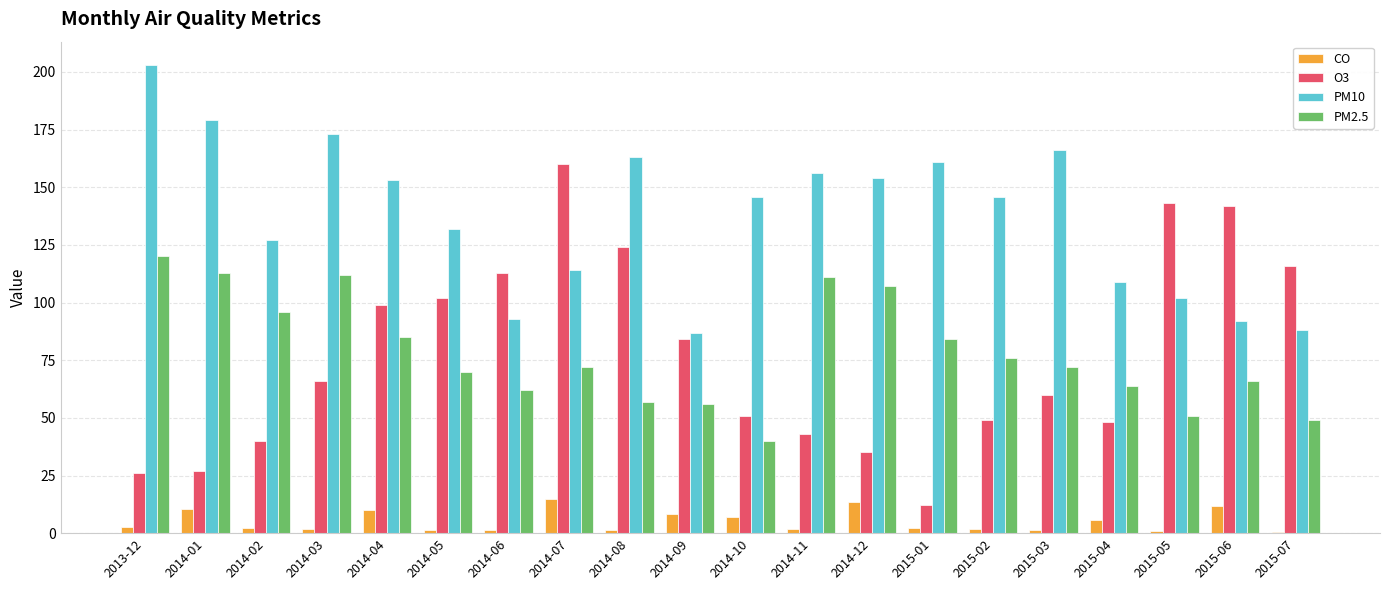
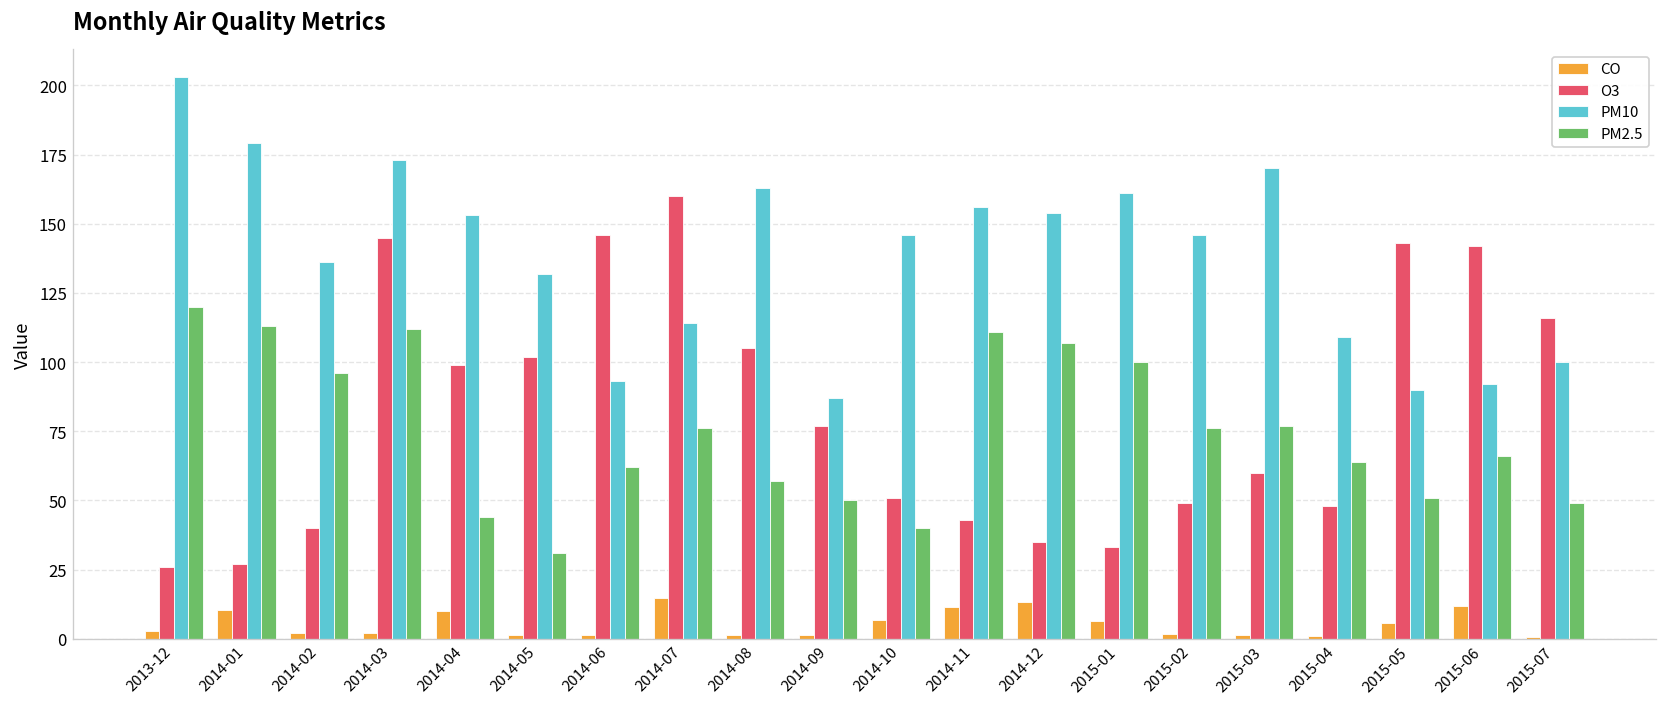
  {
    "CO": {
      "2013-12": 3,
      "2014-01": 10,
      "2014-02": 2,
      "2014-03": 2,
      "2014-04": 10,
      "2014-05": 1,
      "2014-06": 1,
      "2014-07": 15,
      "2014-08": 1,
-     "2014-09": 8,
+     "2014-09": 1,
      "2014-10": 7,
-     "2014-11": 2,
+     "2014-11": 12,
      "2014-12": 13,
-     "2015-01": 2,
+     "2015-01": 6,
      "2015-02": 2,
      "2015-03": 1,
-     "2015-04": 6,
-     "2015-05": 1,
+     "2015-04": 1,
+     "2015-05": 6,
      "2015-06": 12
    },
    "O3": {
      "2013-12": 26,
      "2014-01": 27,
      "2014-02": 40,
-     "2014-03": 66,
+     "2014-03": 145,
      "2014-04": 99,
      "2014-05": 102,
-     "2014-06": 113,
+     "2014-06": 146,
      "2014-07": 160,
-     "2014-08": 124,
-     "2014-09": 84,
+     "2014-08": 105,
+     "2014-09": 77,
      "2014-10": 51,
      "2014-11": 43,
      "2014-12": 35,
-     "2015-01": 12,
+     "2015-01": 33,
      "2015-02": 49,
      "2015-03": 60,
      "2015-04": 48,
      "2015-05": 143,
      "2015-06": 142,
      "2015-07": 116
    },
    "PM10": {
      "2013-12": 203,
      "2014-01": 179,
-     "2014-02": 127,
+     "2014-02": 136,
      "2014-03": 173,
      "2014-04": 153,
      "2014-05": 132,
      "2014-06": 93,
      "2014-07": 114,
      "2014-08": 163,
      "2014-09": 87,
      "2014-10": 146,
      "2014-11": 156,
      "2014-12": 154,
      "2015-01": 161,
      "2015-02": 146,
-     "2015-03": 166,
+     "2015-03": 170,
      "2015-04": 109,
-     "2015-05": 102,
+     "2015-05": 90,
      "2015-06": 92,
-     "2015-07": 88
+     "2015-07": 100
    },
    "PM2.5": {
      "2013-12": 120,
      "2014-01": 113,
      "2014-02": 96,
      "2014-03": 112,
-     "2014-04": 85,
-     "2014-05": 70,
+     "2014-04": 44,
+     "2014-05": 31,
      "2014-06": 62,
-     "2014-07": 72,
+     "2014-07": 76,
      "2014-08": 57,
-     "2014-09": 56,
+     "2014-09": 50,
      "2014-10": 40,
      "2014-11": 111,
      "2014-12": 107,
-     "2015-01": 84,
+     "2015-01": 100,
      "2015-02": 76,
-     "2015-03": 72,
+     "2015-03": 77,
      "2015-04": 64,
      "2015-05": 51,
      "2015-06": 66,
      "2015-07": 49
    }
  }
